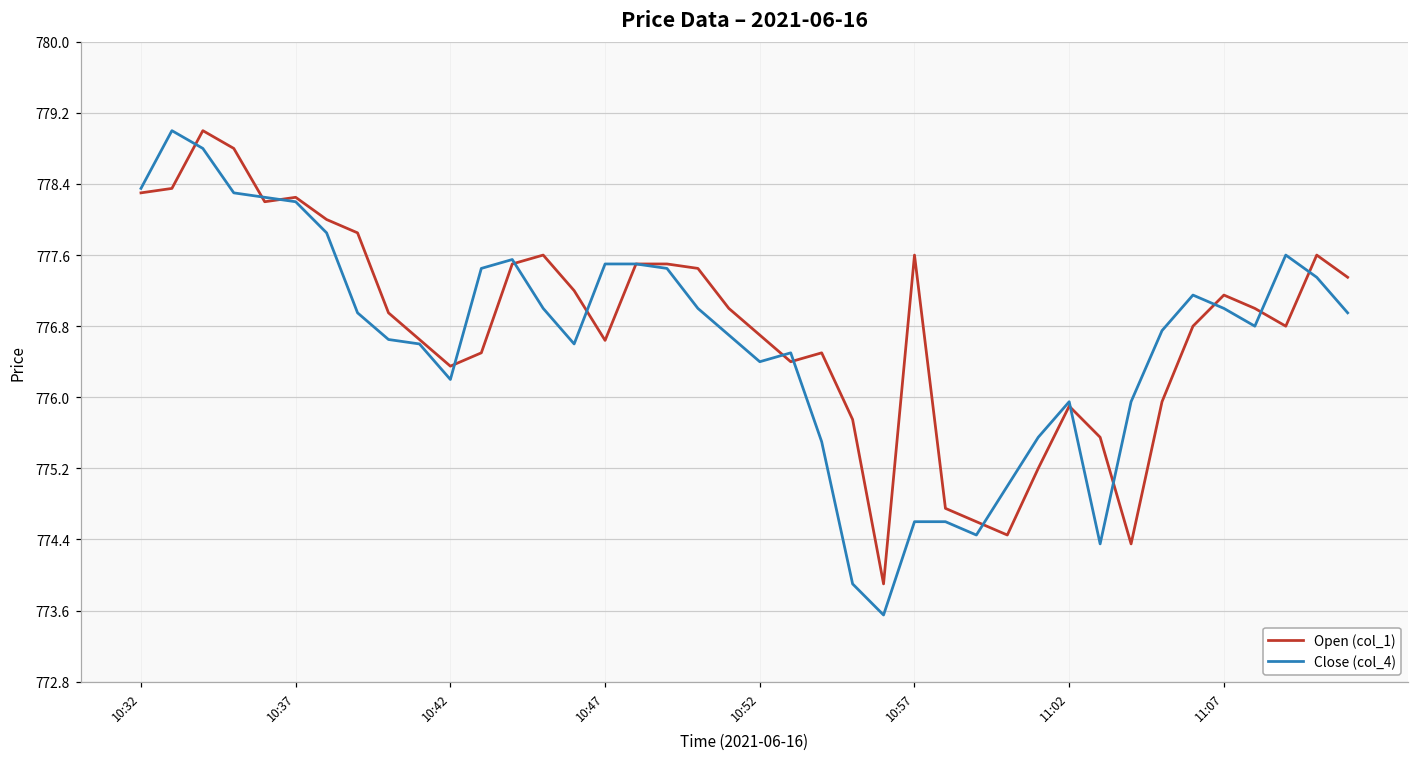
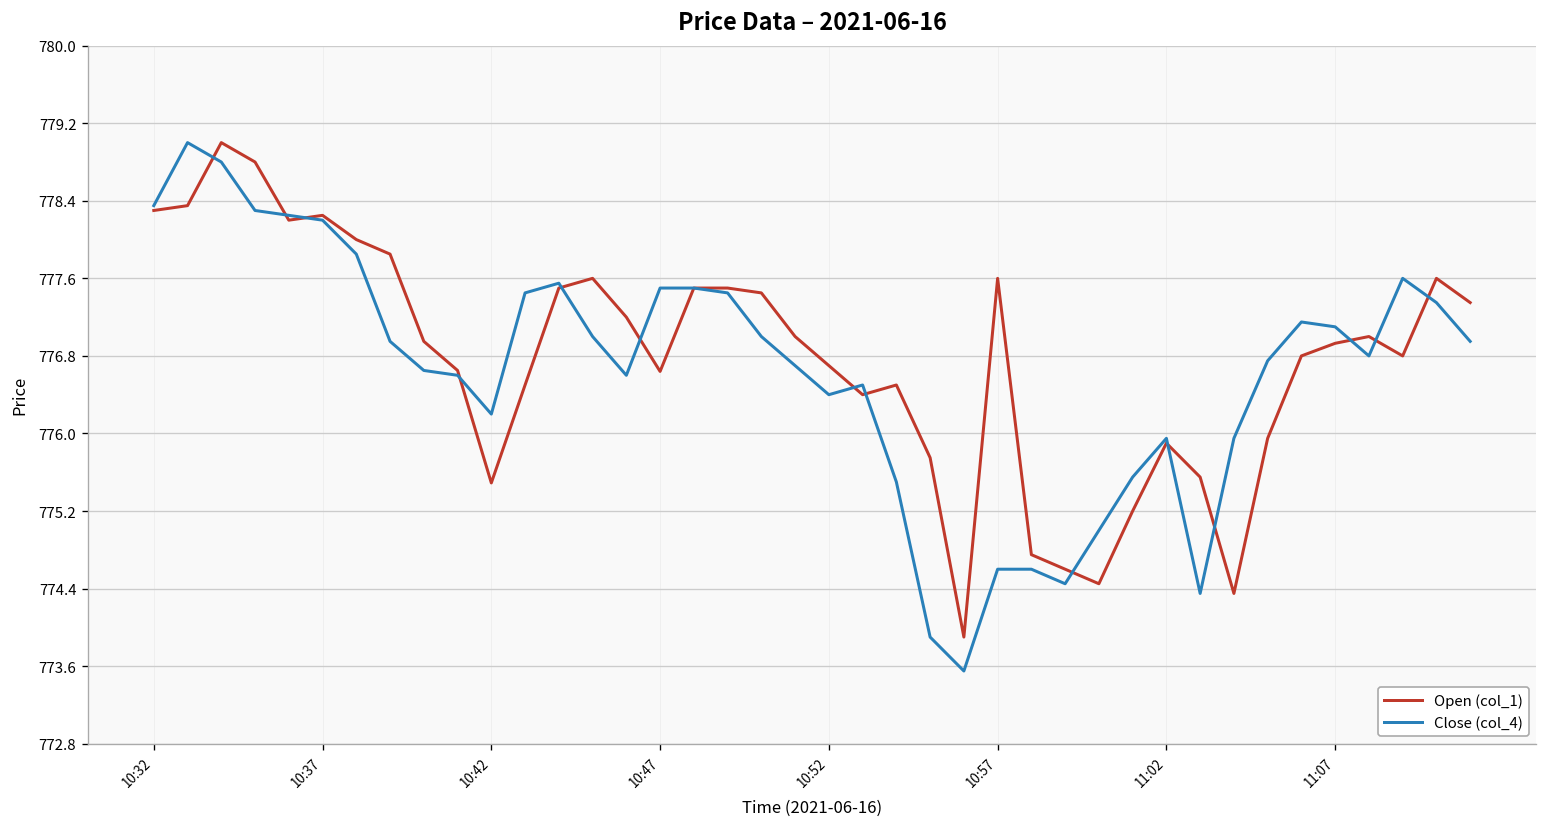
  {
    "Open (col_1)": {
      "10:32": 778.3,
      "10:37": 778.3,
-     "10:42": 776.4,
+     "10:42": 775.5,
      "10:47": 776.6,
      "10:52": 776.7,
      "10:57": 777.6,
      "11:02": 775.9,
-     "11:07": 777.2
+     "11:07": 776.9
    },
    "Close (col_4)": {
      "10:32": 778.4,
      "10:37": 778.2,
      "10:42": 776.2,
      "10:47": 777.5,
      "10:52": 776.4,
      "10:57": 774.6,
      "11:02": 776.0,
-     "11:07": 777.0
+     "11:07": 777.1
    }
  }
